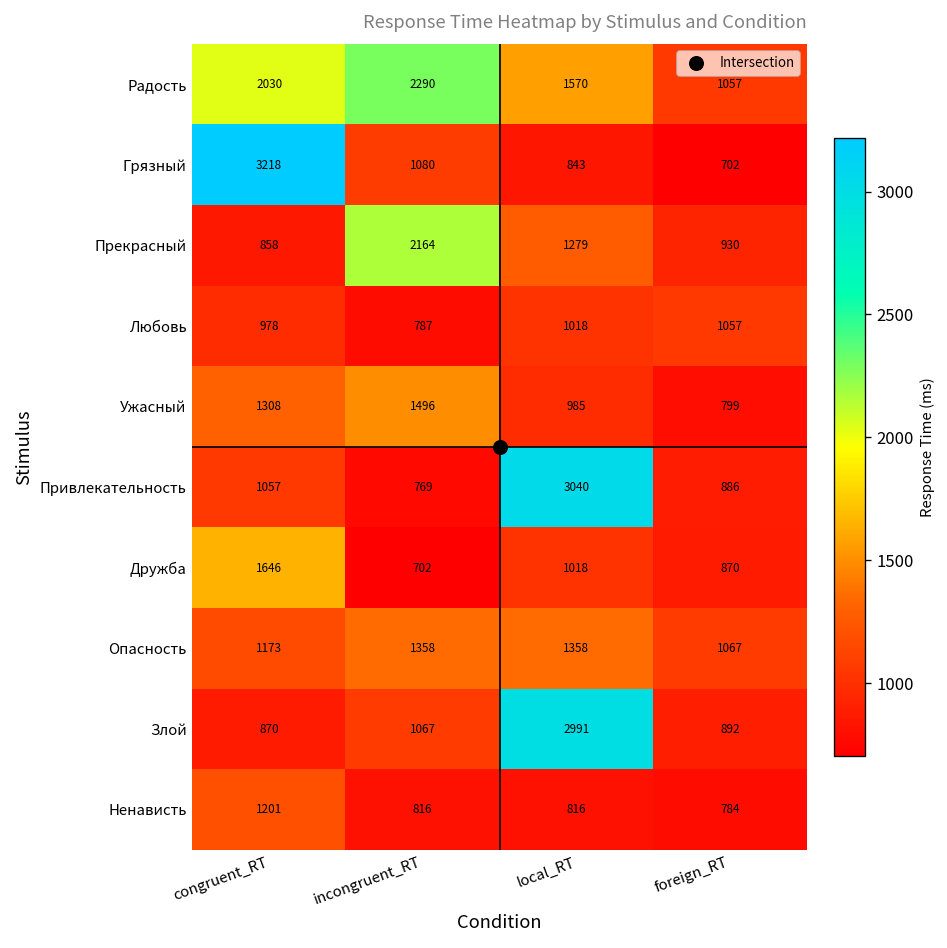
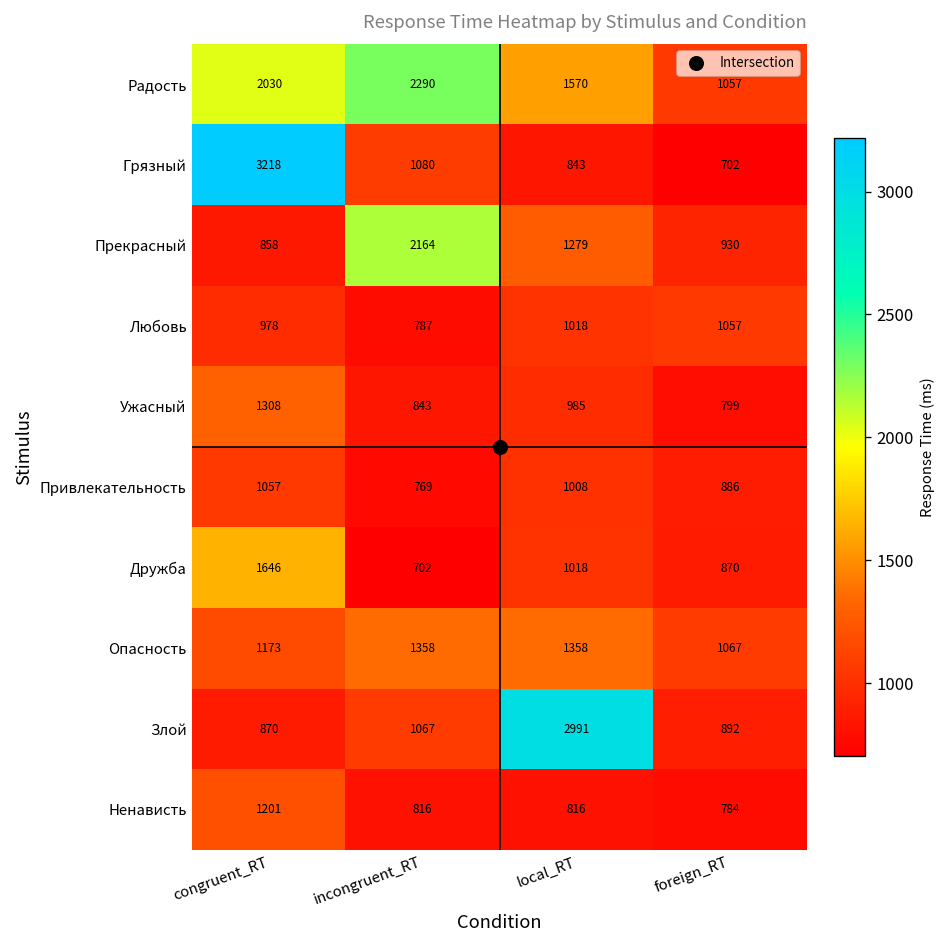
  {
    "Радость": {
      "congruent_RT": 2030,
      "incongruent_RT": 2290,
      "local_RT": 1570,
      "foreign_RT": 1057
    },
    "Грязный": {
      "congruent_RT": 3218,
      "incongruent_RT": 1080,
      "local_RT": 843,
      "foreign_RT": 702
    },
    "Прекрасный": {
      "congruent_RT": 858,
      "incongruent_RT": 2164,
      "local_RT": 1279,
      "foreign_RT": 930
    },
    "Любовь": {
      "congruent_RT": 978,
      "incongruent_RT": 787,
      "local_RT": 1018,
      "foreign_RT": 1057
    },
    "Ужасный": {
      "congruent_RT": 1308,
-     "incongruent_RT": 1496,
+     "incongruent_RT": 843,
      "local_RT": 985,
      "foreign_RT": 799
    },
    "Привлекательность": {
      "congruent_RT": 1057,
      "incongruent_RT": 769,
-     "local_RT": 3040,
+     "local_RT": 1008,
      "foreign_RT": 886
    },
    "Дружба": {
      "congruent_RT": 1646,
      "incongruent_RT": 702,
      "local_RT": 1018,
      "foreign_RT": 870
    },
    "Опасность": {
      "congruent_RT": 1173,
      "incongruent_RT": 1358,
      "local_RT": 1358,
      "foreign_RT": 1067
    },
    "Злой": {
      "congruent_RT": 870,
      "incongruent_RT": 1067,
      "local_RT": 2991,
      "foreign_RT": 892
    },
    "Ненависть": {
      "congruent_RT": 1201,
      "incongruent_RT": 816,
      "local_RT": 816,
      "foreign_RT": 784
    }
  }
